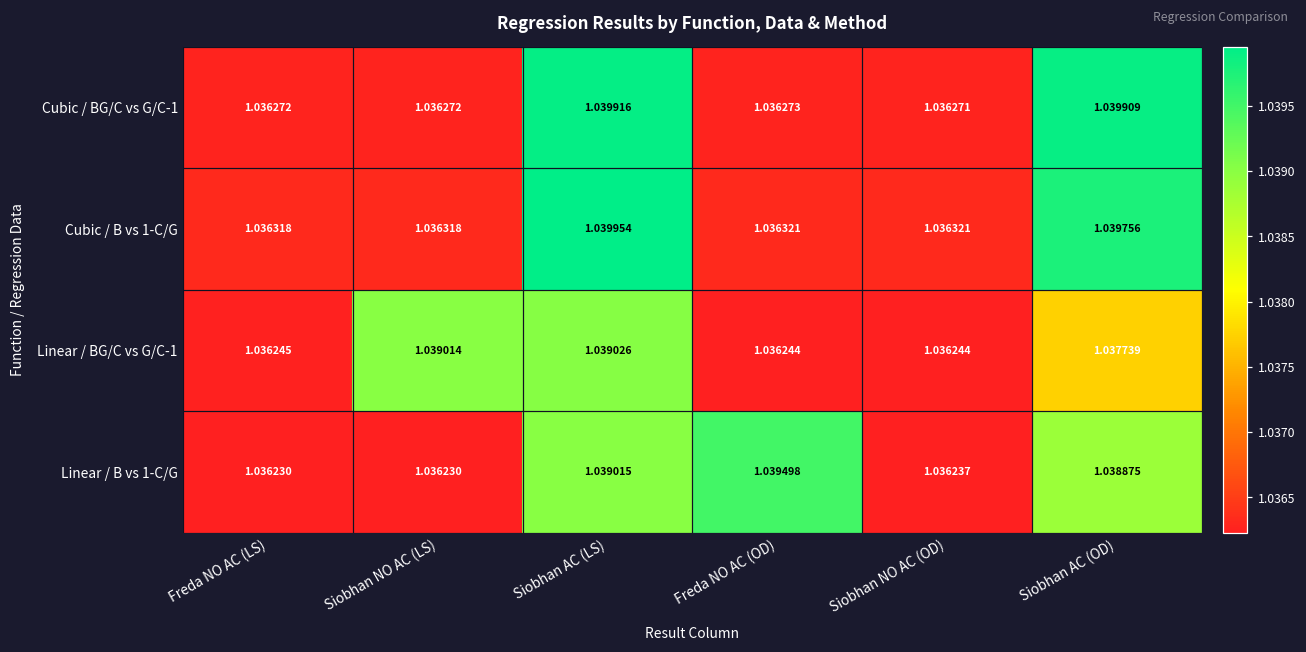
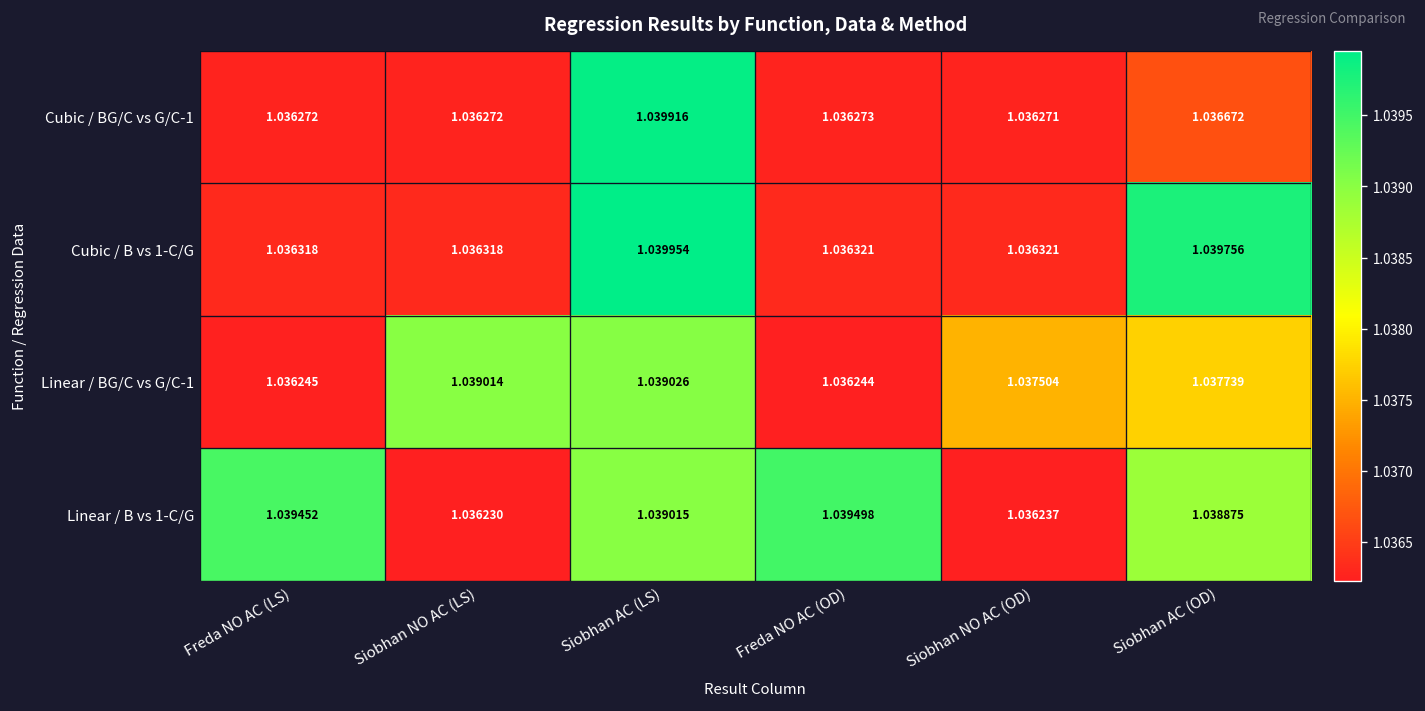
  {
    "Cubic / BG/C vs G/C-1": {
      "Freda NO AC (LS)": 1.036272,
      "Siobhan NO AC (LS)": 1.036272,
      "Siobhan AC (LS)": 1.039916,
      "Freda NO AC (OD)": 1.036273,
      "Siobhan NO AC (OD)": 1.036271,
-     "Siobhan AC (OD)": 1.039909
+     "Siobhan AC (OD)": 1.036672
    },
    "Cubic / B vs 1-C/G": {
      "Freda NO AC (LS)": 1.036318,
      "Siobhan NO AC (LS)": 1.036318,
      "Siobhan AC (LS)": 1.039954,
      "Freda NO AC (OD)": 1.036321,
      "Siobhan NO AC (OD)": 1.036321,
      "Siobhan AC (OD)": 1.039756
    },
    "Linear / BG/C vs G/C-1": {
      "Freda NO AC (LS)": 1.036245,
      "Siobhan NO AC (LS)": 1.039014,
      "Siobhan AC (LS)": 1.039026,
      "Freda NO AC (OD)": 1.036244,
-     "Siobhan NO AC (OD)": 1.036244,
+     "Siobhan NO AC (OD)": 1.037504,
      "Siobhan AC (OD)": 1.037739
    },
    "Linear / B vs 1-C/G": {
-     "Freda NO AC (LS)": 1.036230,
+     "Freda NO AC (LS)": 1.039452,
      "Siobhan NO AC (LS)": 1.036230,
      "Siobhan AC (LS)": 1.039015,
      "Freda NO AC (OD)": 1.039498,
      "Siobhan NO AC (OD)": 1.036237,
      "Siobhan AC (OD)": 1.038875
    }
  }
